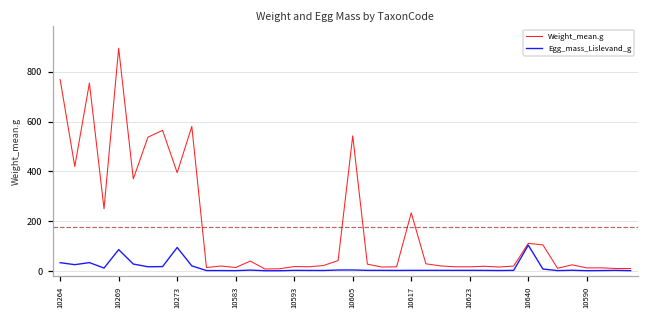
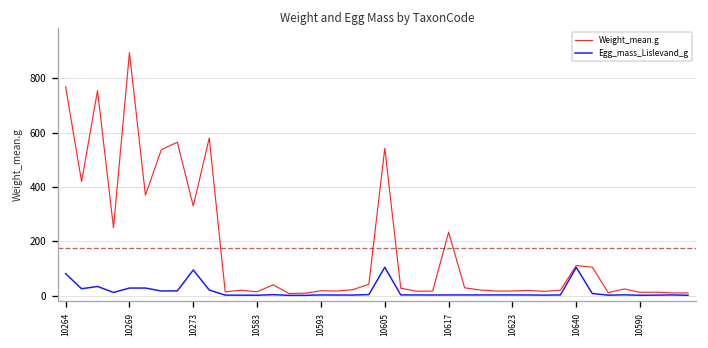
  {
    "Weight_mean.g": {
      "10264": 770,
      "10269": 900,
-     "10273": 400,
+     "10273": 330,
      "10583": 10,
      "10593": 20,
      "10605": 540,
      "10617": 230,
      "10623": 20
    },
    "Egg_mass_Lislevand_g": {
-     "10264": 30,
-     "10269": 90,
+     "10264": 80,
+     "10269": 30,
      "10273": 90,
      "10583": 0,
      "10593": 0,
-     "10605": 0,
+     "10605": 100,
      "10617": 0,
      "10623": 0
    }
  }
